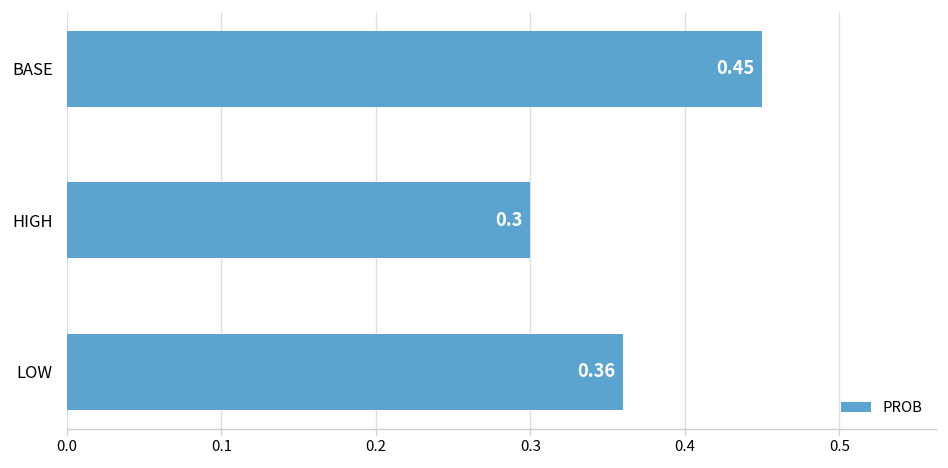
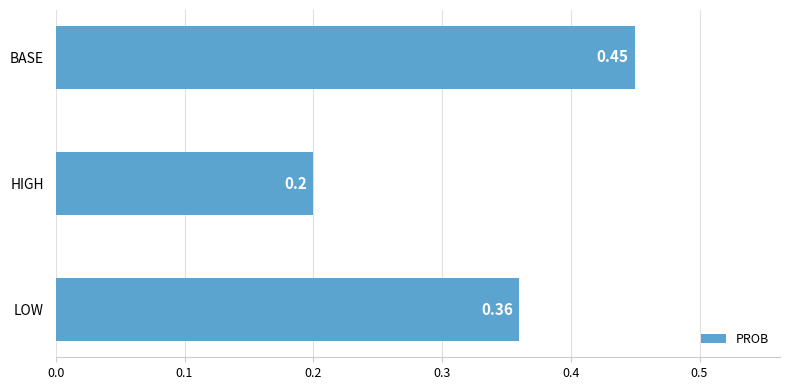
  {
    "BASE": 0.45,
-   "HIGH": 0.3,
+   "HIGH": 0.2,
    "LOW": 0.36
  }
